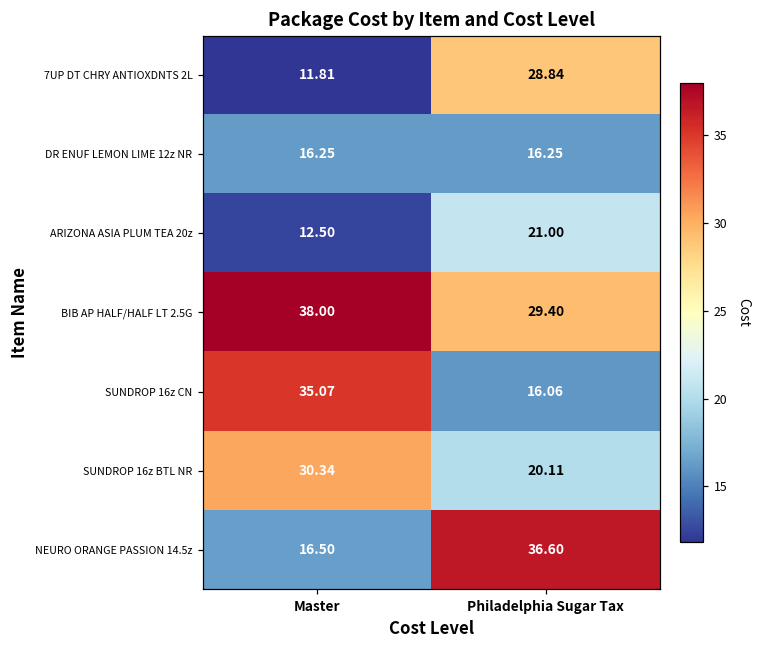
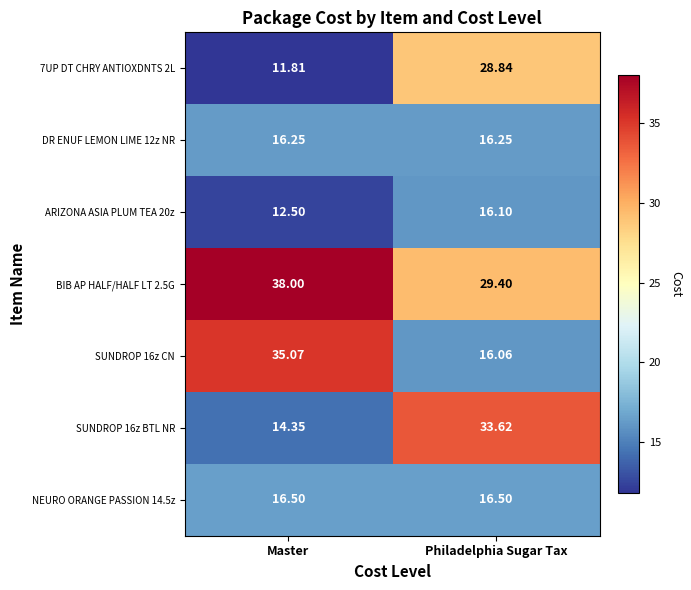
  {
    "7UP DT CHRY ANTIOXDNTS 2L": {
      "Master": 11.81,
      "Philadelphia Sugar Tax": 28.84
    },
    "DR ENUF LEMON LIME 12z NR": {
      "Master": 16.25,
      "Philadelphia Sugar Tax": 16.25
    },
    "ARIZONA ASIA PLUM TEA 20z": {
      "Master": 12.50,
-     "Philadelphia Sugar Tax": 21.00
+     "Philadelphia Sugar Tax": 16.10
    },
    "BIB AP HALF/HALF LT 2.5G": {
      "Master": 38.00,
      "Philadelphia Sugar Tax": 29.40
    },
    "SUNDROP 16z CN": {
      "Master": 35.07,
      "Philadelphia Sugar Tax": 16.06
    },
    "SUNDROP 16z BTL NR": {
-     "Master": 30.34,
-     "Philadelphia Sugar Tax": 20.11
+     "Master": 14.35,
+     "Philadelphia Sugar Tax": 33.62
    },
    "NEURO ORANGE PASSION 14.5z": {
      "Master": 16.50,
-     "Philadelphia Sugar Tax": 36.60
+     "Philadelphia Sugar Tax": 16.50
    }
  }
